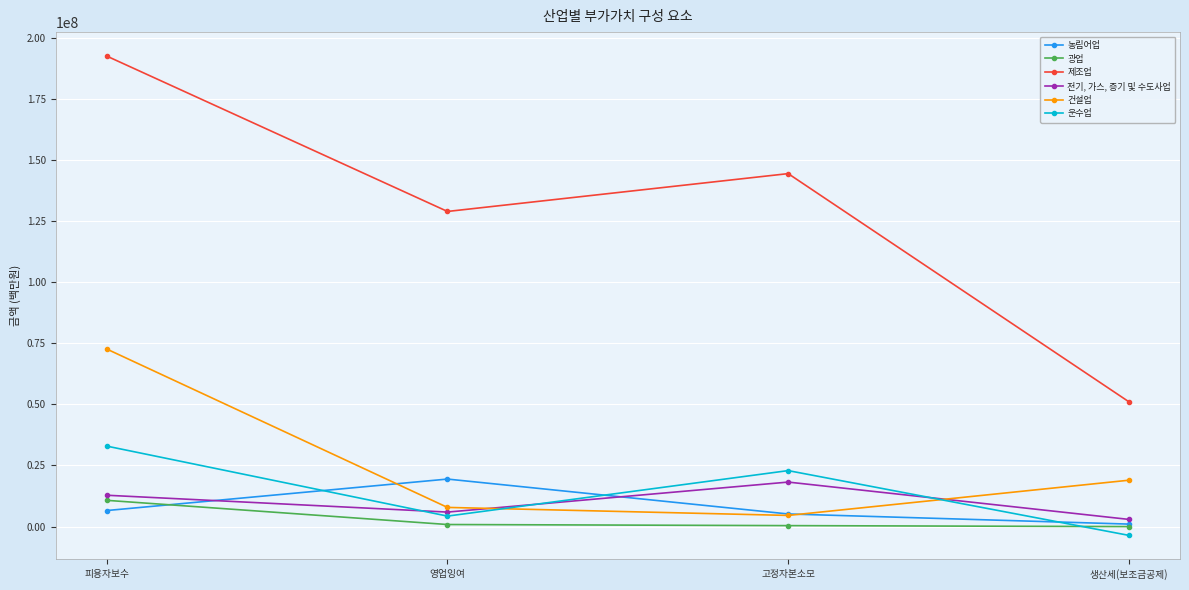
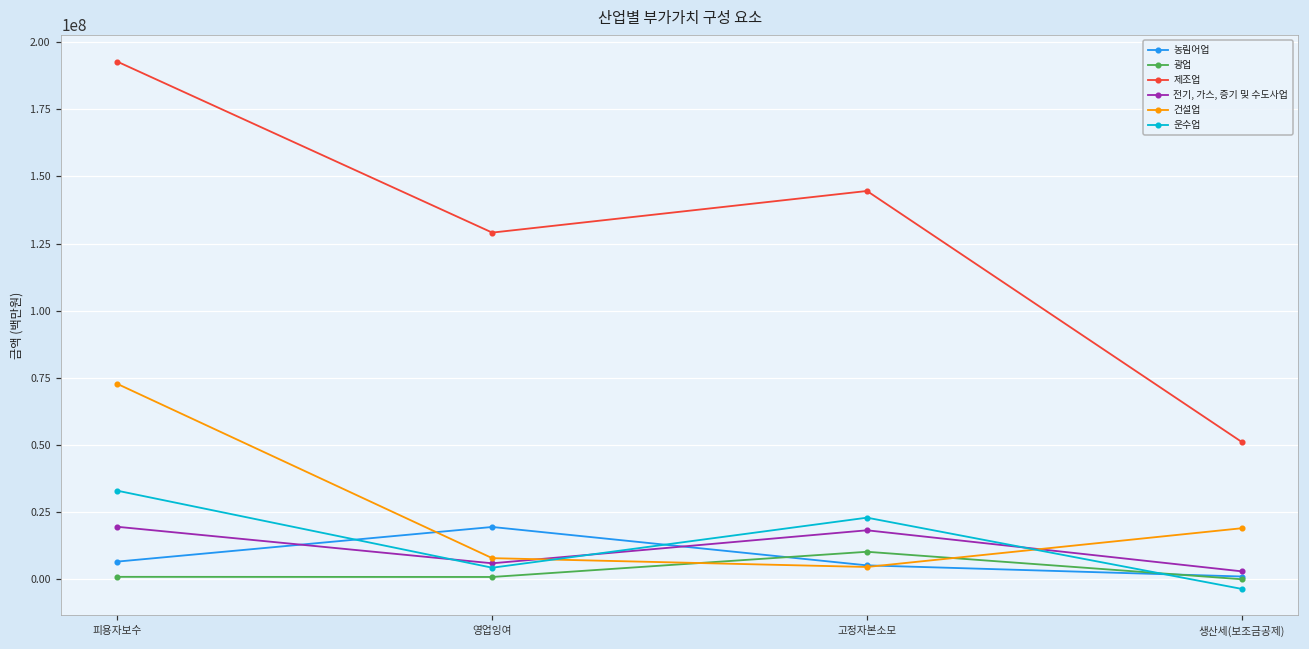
  {
    "광업": {
-     "피용자보수": 11000000,
+     "피용자보수": 1000000,
      "영업잉여": 1000000,
-     "고정자본소모": 0
+     "고정자본소모": 10000000
    },
    "제조업": {
      "피용자보수": 193000000,
      "영업잉여": 129000000,
      "고정자본소모": 145000000,
      "생산세(보조금공제)": 51000000
    },
    "전기, 가스, 증기 및 수도사업": {
-     "피용자보수": 13000000,
+     "피용자보수": 20000000,
      "영업잉여": 6000000,
      "고정자본소모": 18000000,
      "생산세(보조금공제)": 3000000
    },
    "건설업": {
      "피용자보수": 73000000,
      "영업잉여": 8000000,
      "생산세(보조금공제)": 19000000
    }
  }
